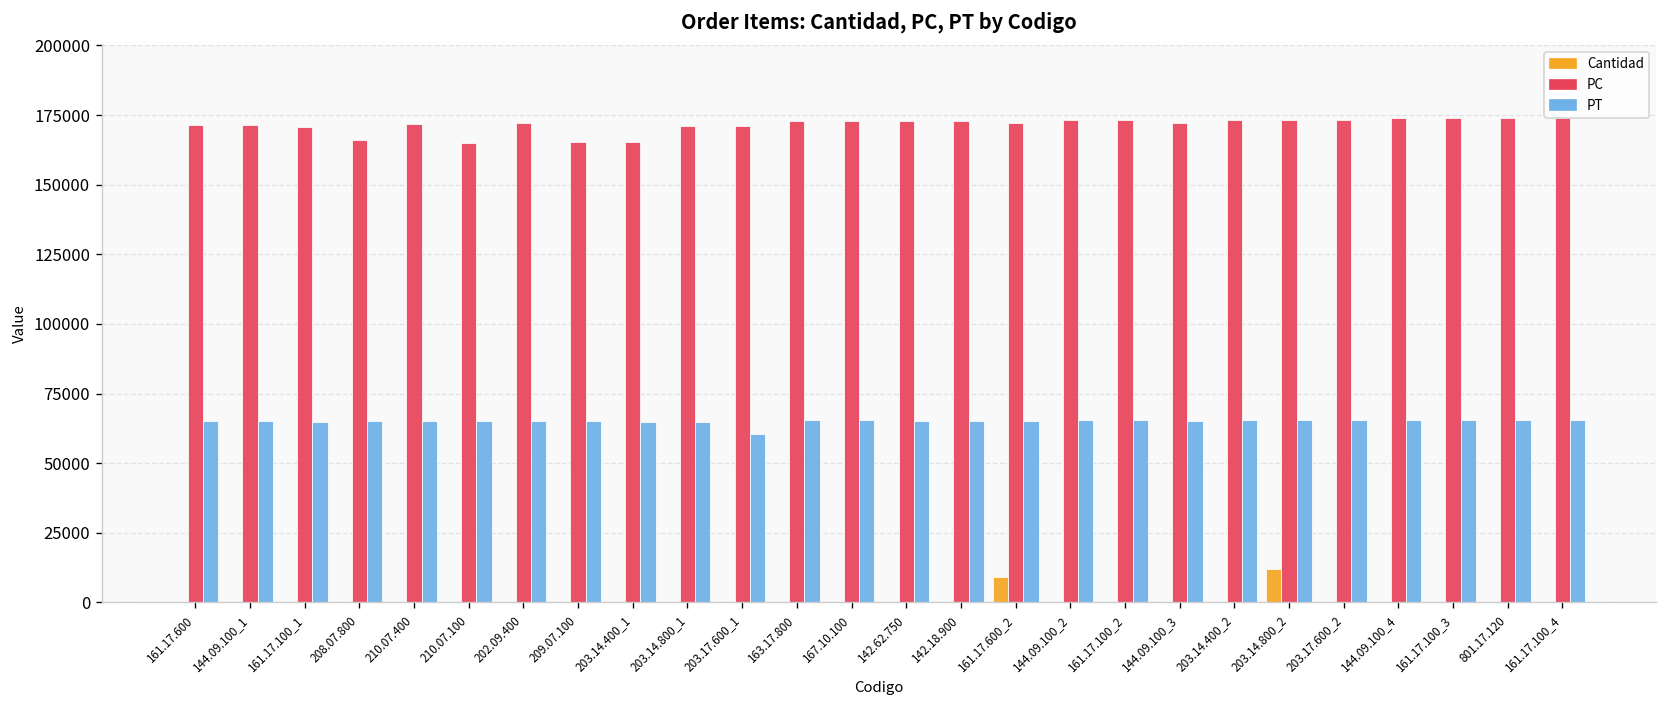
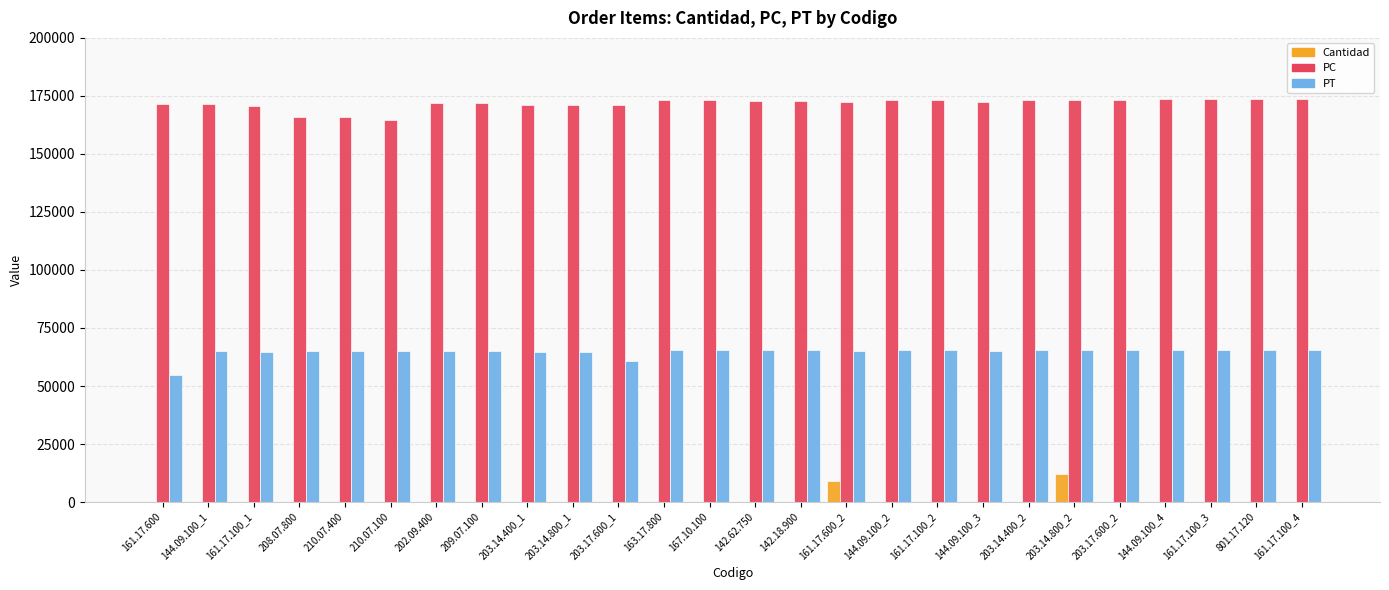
  {
    "Cantidad": {
      "161.17.600_2": 9000,
      "203.14.800_2": 12000
    },
    "PC": {
      "161.17.600": 171000,
      "144.09.100_1": 171000,
      "161.17.100_1": 171000,
      "208.07.800": 166000,
-     "210.07.400": 172000,
+     "210.07.400": 166000,
      "210.07.100": 165000,
      "202.09.400": 172000,
-     "209.07.100": 165000,
-     "203.14.400_1": 165000,
+     "209.07.100": 172000,
+     "203.14.400_1": 171000,
      "203.14.800_1": 171000,
      "203.17.600_1": 171000,
      "163.17.800": 173000,
      "167.10.100": 173000,
      "142.62.750": 173000,
      "142.18.900": 173000,
      "161.17.600_2": 172000,
      "144.09.100_2": 173000,
      "161.17.100_2": 173000,
      "144.09.100_3": 172000,
      "203.14.400_2": 173000,
      "203.14.800_2": 173000,
      "203.17.600_2": 173000,
      "144.09.100_4": 174000,
      "161.17.100_3": 174000,
      "801.17.120": 174000,
      "161.17.100_4": 174000
    },
    "PT": {
-     "161.17.600": 65000,
+     "161.17.600": 55000,
      "144.09.100_1": 65000,
      "161.17.100_1": 65000,
      "208.07.800": 65000,
      "210.07.400": 65000,
      "210.07.100": 65000,
      "202.09.400": 65000,
      "209.07.100": 65000,
      "203.14.400_1": 65000,
      "203.14.800_1": 65000,
      "203.17.600_1": 61000,
      "163.17.800": 65000,
      "167.10.100": 65000,
      "142.62.750": 65000,
      "142.18.900": 65000,
      "161.17.600_2": 65000,
      "144.09.100_2": 66000,
      "161.17.100_2": 66000,
      "144.09.100_3": 65000,
      "203.14.400_2": 66000,
      "203.14.800_2": 66000,
      "203.17.600_2": 66000,
      "144.09.100_4": 66000,
      "161.17.100_3": 66000,
      "801.17.120": 66000,
      "161.17.100_4": 66000
    }
  }
